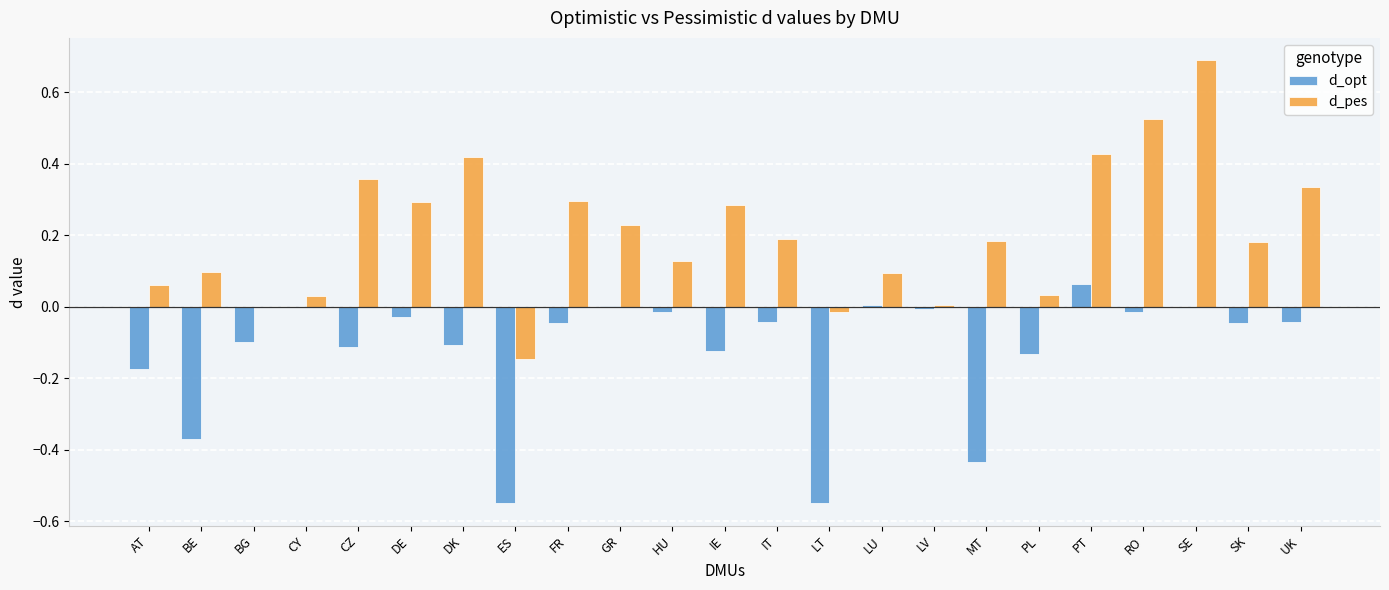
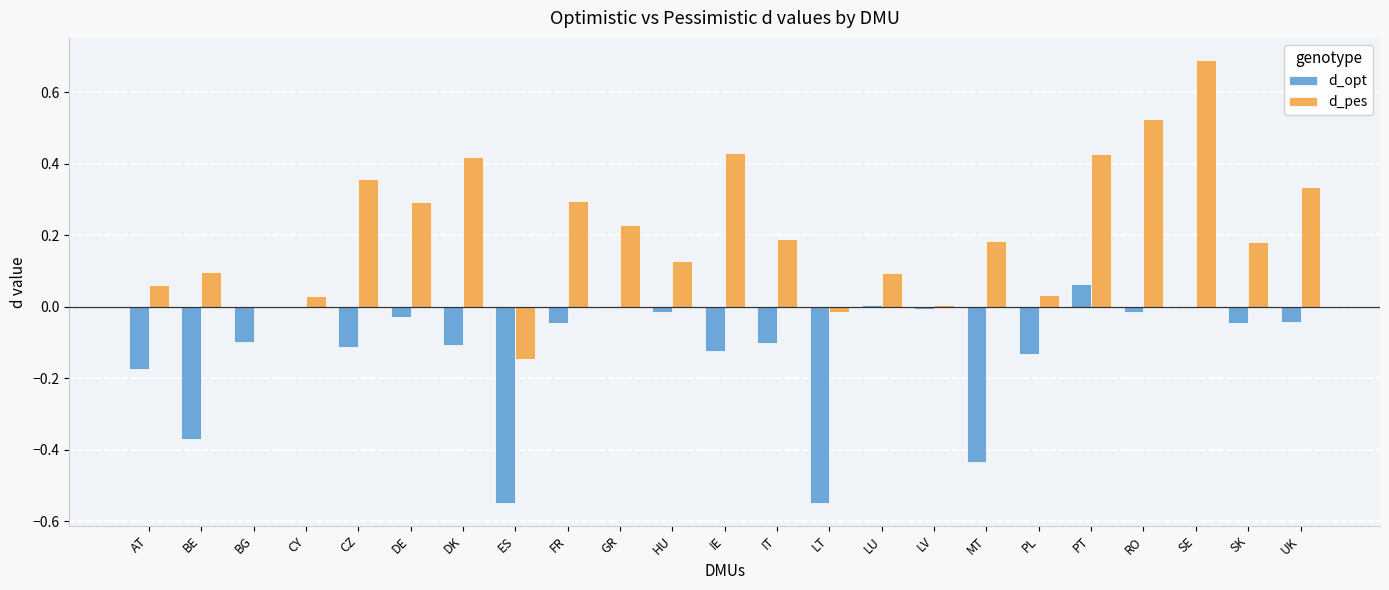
  {
    "d_opt": {
      "AT": -0.17,
      "BE": -0.37,
      "BG": -0.10,
      "CZ": -0.11,
      "DE": -0.03,
      "DK": -0.11,
      "ES": -0.55,
      "FR": -0.05,
      "HU": -0.01,
      "IE": -0.12,
-     "IT": -0.04,
+     "IT": -0.10,
      "LT": -0.55,
      "MT": -0.43,
      "PL": -0.13,
      "PT": 0.06,
      "RO": -0.02,
      "SK": -0.05,
      "UK": -0.04
    },
    "d_pes": {
      "AT": 0.06,
      "BE": 0.10,
      "CY": 0.03,
      "CZ": 0.36,
      "DE": 0.29,
      "DK": 0.42,
      "ES": -0.15,
      "FR": 0.29,
      "GR": 0.23,
      "HU": 0.13,
-     "IE": 0.28,
+     "IE": 0.43,
      "IT": 0.19,
      "LT": -0.02,
      "LU": 0.09,
      "MT": 0.18,
      "PL": 0.03,
      "PT": 0.43,
      "RO": 0.53,
      "SE": 0.69,
      "SK": 0.18,
      "UK": 0.33
    }
  }
